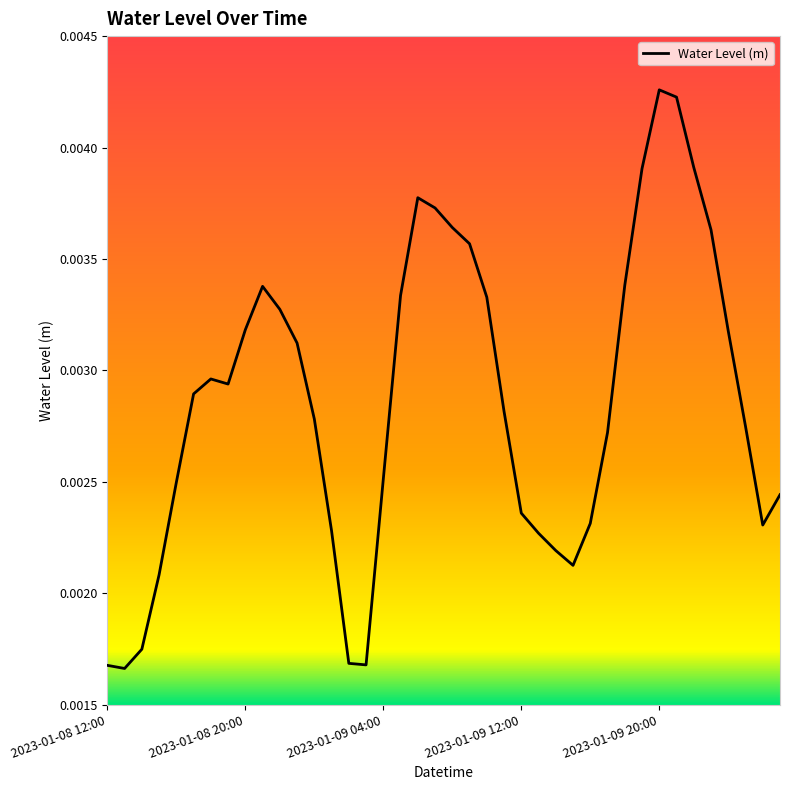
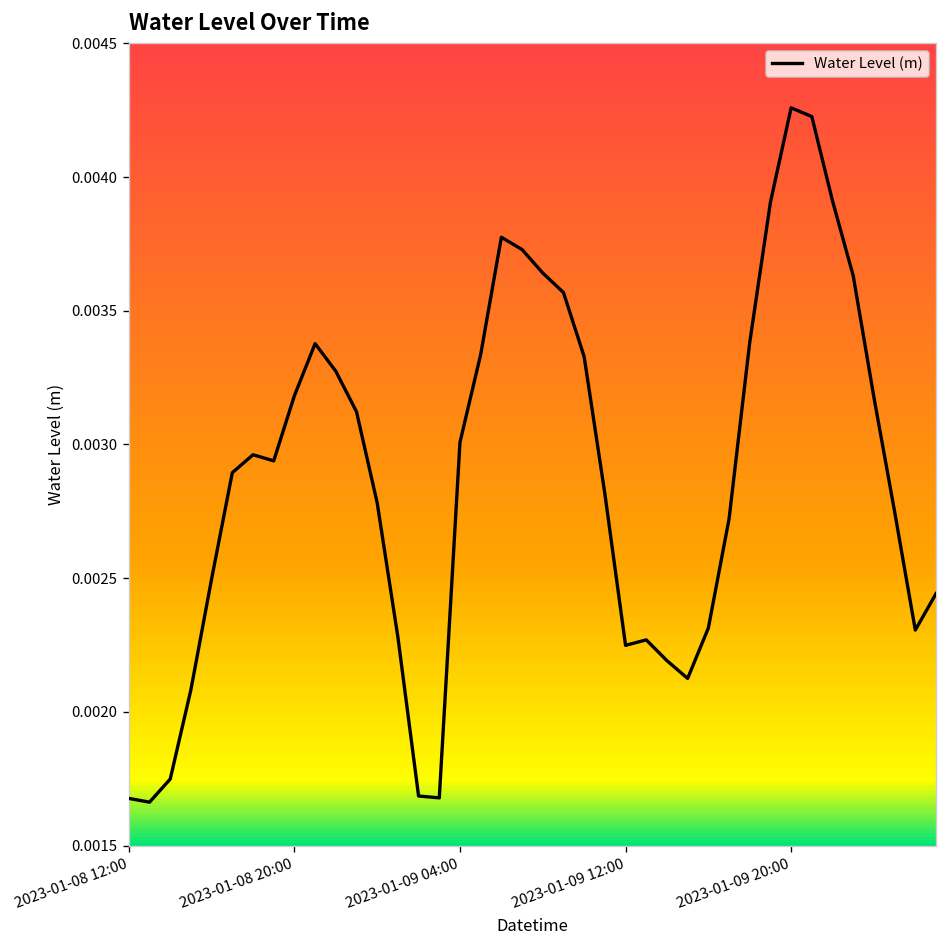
  {
    "2023-01-08 12:00": 0.00168,
    "2023-01-08 20:00": 0.00318,
-   "2023-01-09 04:00": 0.00251,
-   "2023-01-09 12:00": 0.00236,
+   "2023-01-09 04:00": 0.00301,
+   "2023-01-09 12:00": 0.00225,
    "2023-01-09 20:00": 0.00426
  }
